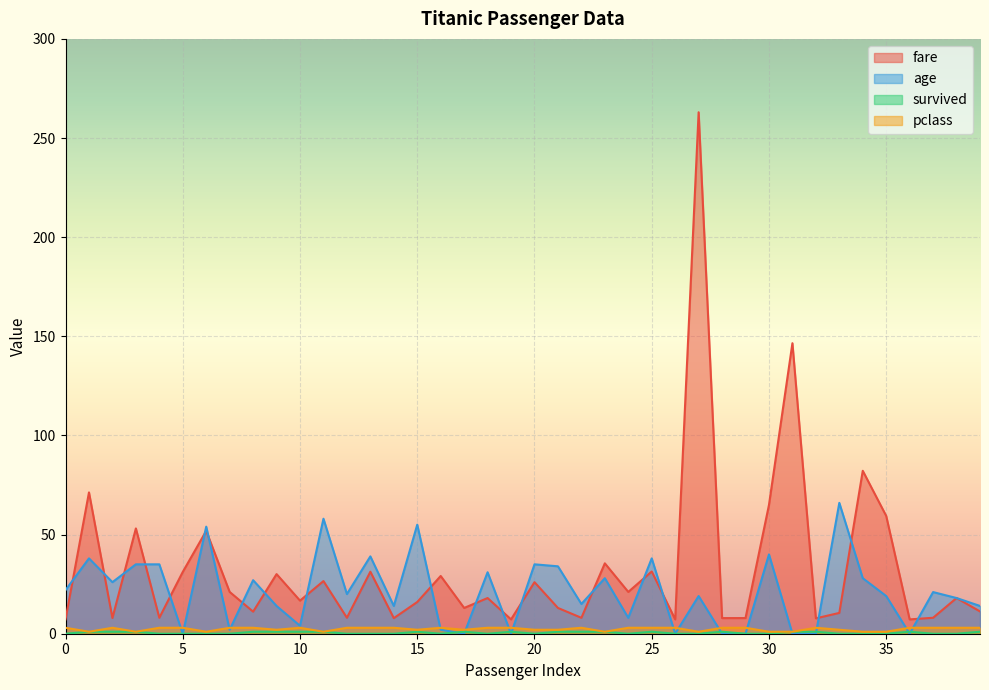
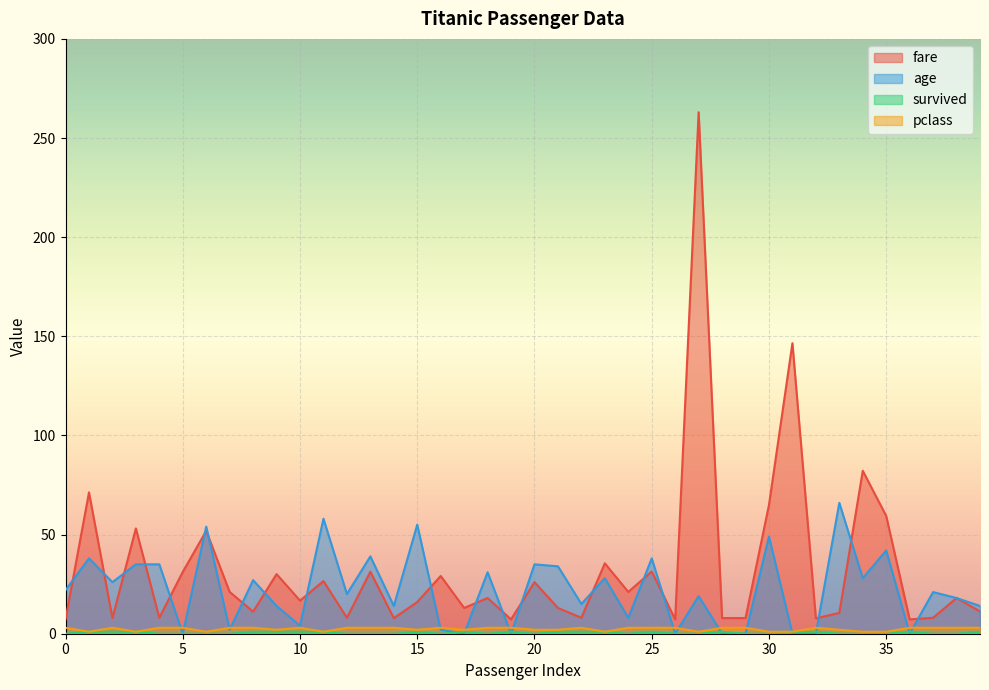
  {
    "fare": {
      "0": 7,
      "5": 31,
      "10": 17,
      "15": 16,
      "20": 26,
      "25": 31,
      "30": 65,
      "35": 59
    },
    "age": {
      "0": 22,
      "15": 55,
      "20": 35,
      "25": 38,
-     "30": 40,
-     "35": 19
+     "30": 49,
+     "35": 42
    },
    "survived": {
      "0": 0,
      "10": 1,
      "20": 0,
      "25": 1
    },
    "pclass": {
      "0": 3,
      "5": 3,
      "20": 2,
      "25": 3
    }
  }
